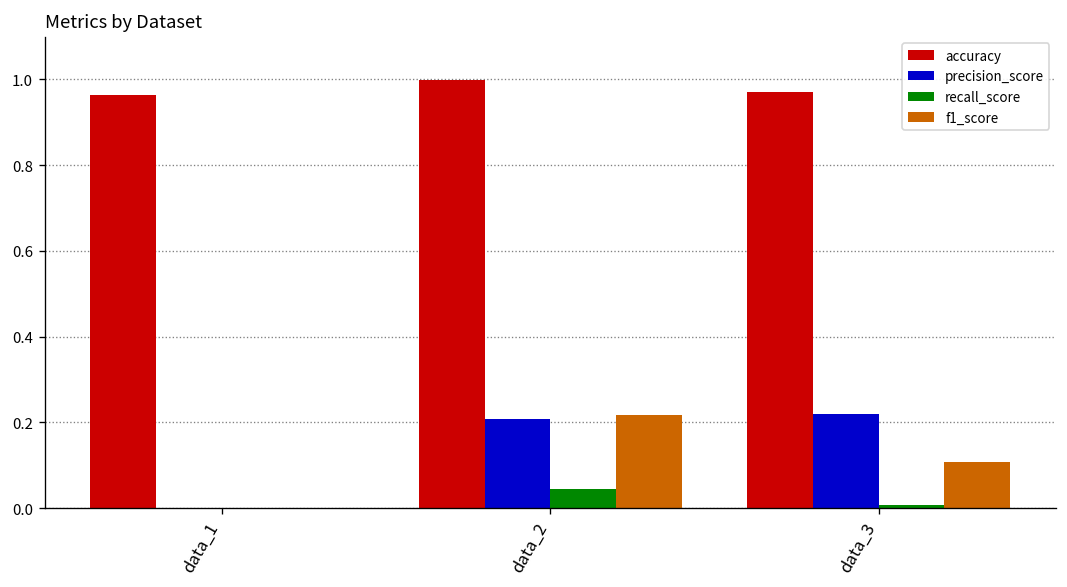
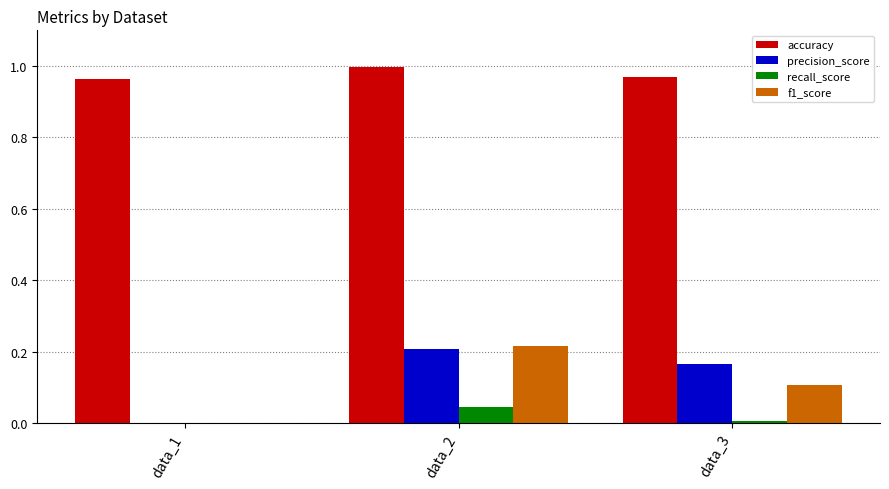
  {
    "accuracy": {
      "data_1": 0.96,
      "data_2": 1.00,
      "data_3": 0.97
    },
    "precision_score": {
      "data_1": 0.00,
      "data_2": 0.21,
-     "data_3": 0.22
+     "data_3": 0.17
    },
    "recall_score": {
      "data_1": 0.00,
      "data_2": 0.04
    },
    "f1_score": {
      "data_1": 0.00,
      "data_2": 0.22,
      "data_3": 0.11
    }
  }
